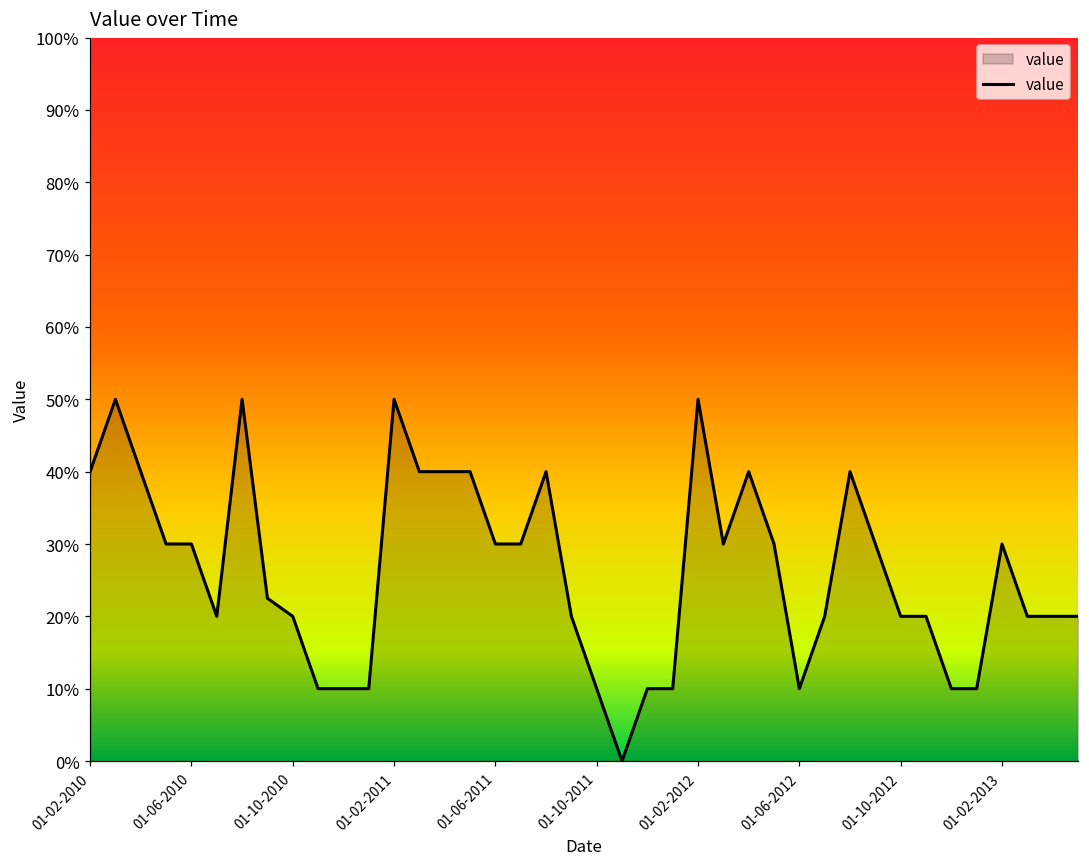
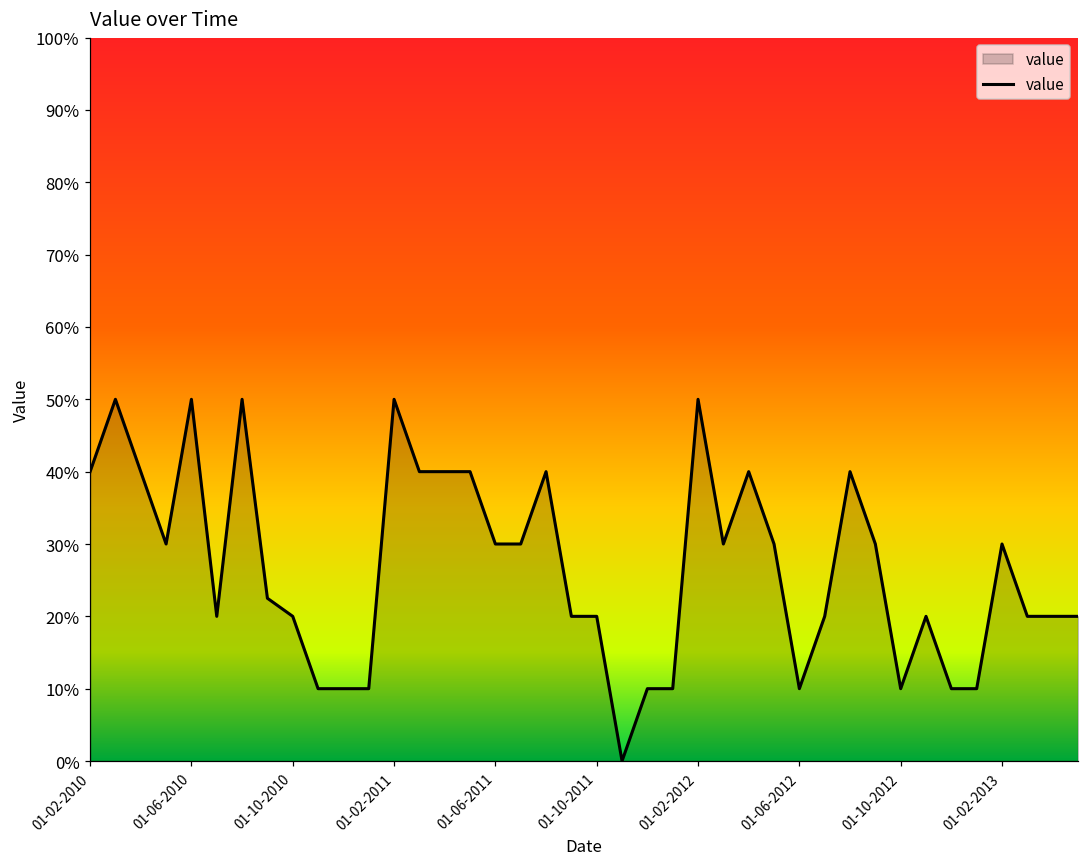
  {
    "01-02-2010": "40%",
-   "01-06-2010": "30%",
+   "01-06-2010": "50%",
    "01-10-2010": "20%",
    "01-02-2011": "50%",
    "01-06-2011": "30%",
-   "01-10-2011": "10%",
+   "01-10-2011": "20%",
    "01-02-2012": "50%",
    "01-06-2012": "10%",
-   "01-10-2012": "20%",
+   "01-10-2012": "10%",
    "01-02-2013": "30%"
  }
